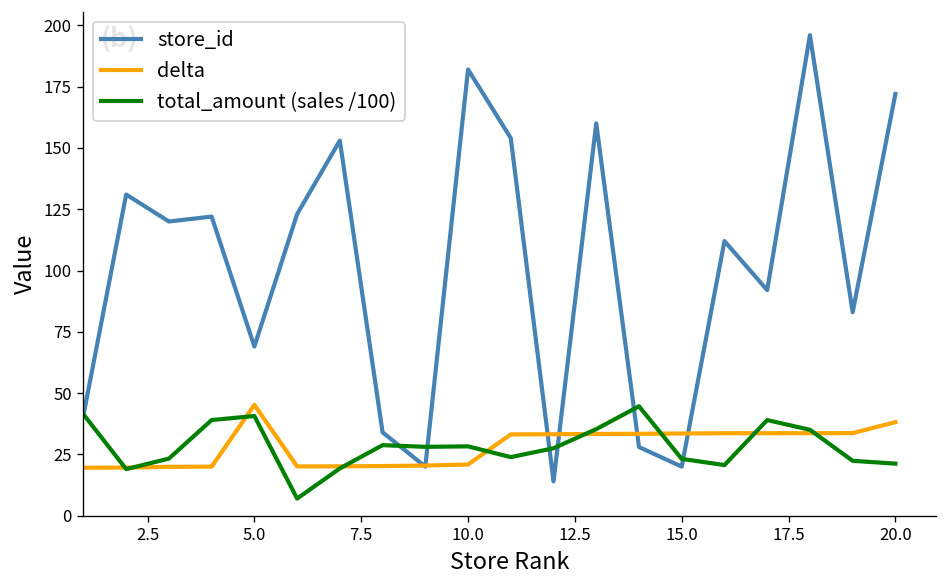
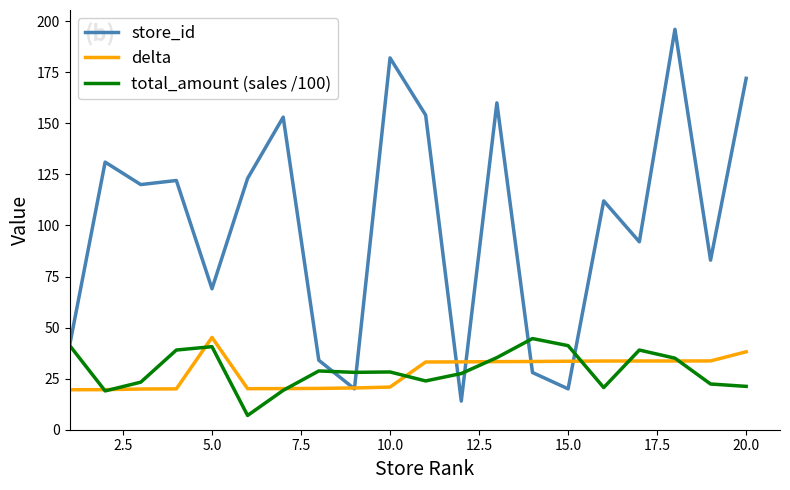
  {
    "store_id": {
      "5.0": 69,
      "10.0": 182,
      "15.0": 20,
      "20.0": 172
    },
    "delta": {
      "5.0": 45,
      "10.0": 21,
      "15.0": 34,
      "20.0": 38
    },
    "total_amount (sales /100)": {
      "5.0": 41,
      "10.0": 28,
-     "15.0": 23,
+     "15.0": 41,
      "20.0": 21
    }
  }
